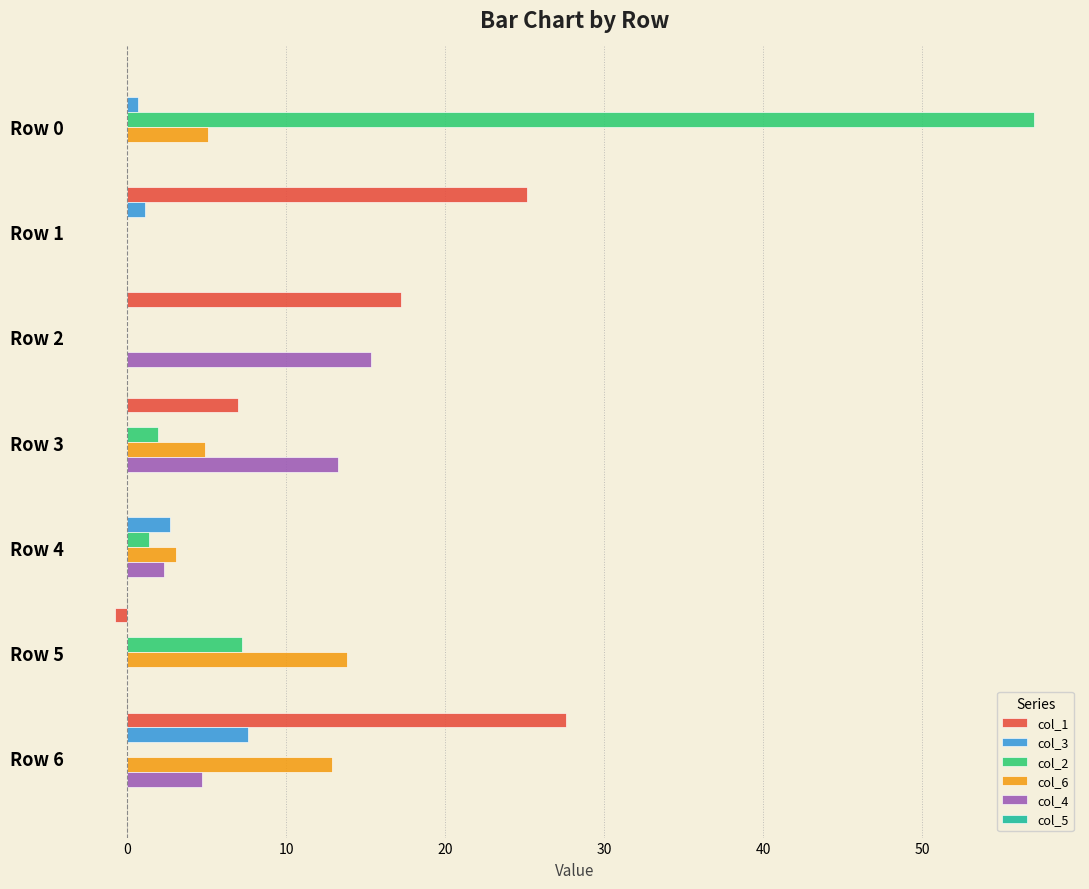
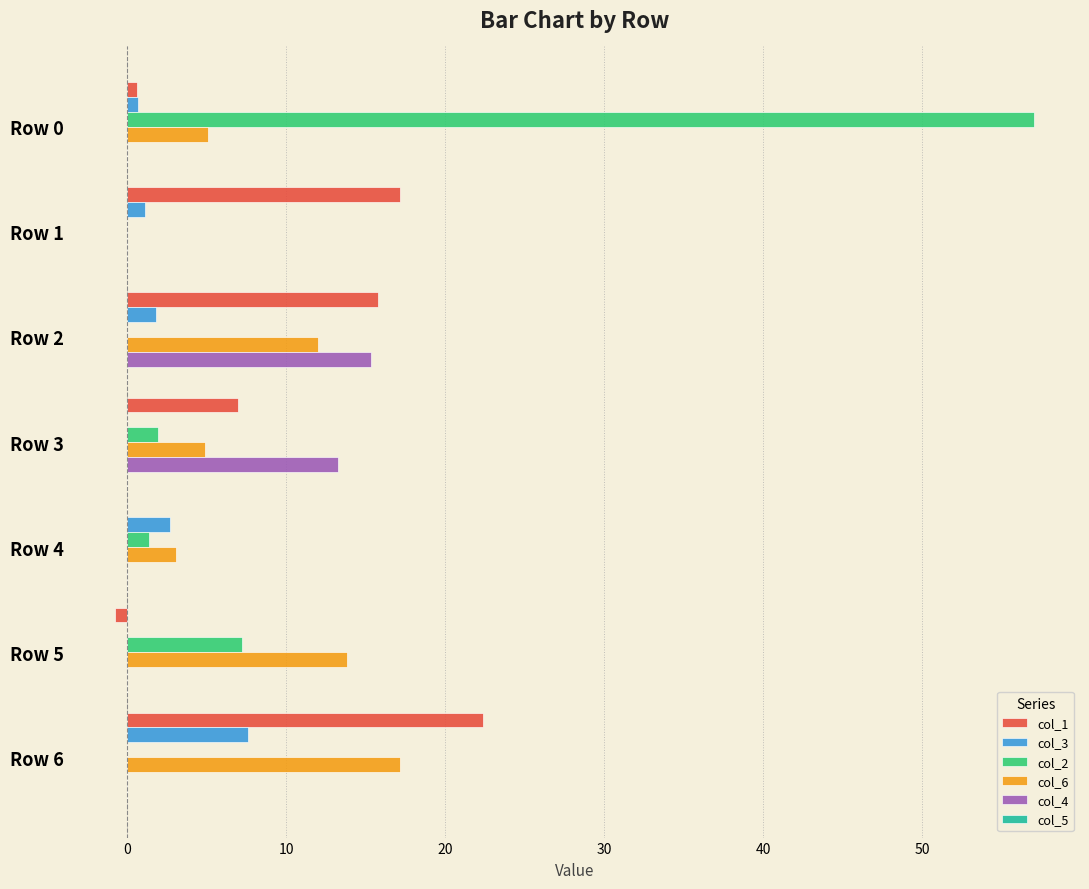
  {
    "col_1": {
-     "Row 0": 0.0,
-     "Row 1": 25.1,
-     "Row 2": 17.2,
+     "Row 0": 0.6,
+     "Row 1": 17.1,
+     "Row 2": 15.8,
      "Row 3": 7.0,
      "Row 4": 0.0,
      "Row 5": -0.8,
-     "Row 6": 27.6
+     "Row 6": 22.4
    },
    "col_3": {
      "Row 0": 0.7,
      "Row 1": 1.1,
-     "Row 2": 0.0,
+     "Row 2": 1.8,
      "Row 3": 0.0,
      "Row 4": 2.7,
      "Row 5": 0.0,
      "Row 6": 7.6
    },
    "col_6": {
      "Row 0": 5.1,
      "Row 1": 0.0,
-     "Row 2": 0,
+     "Row 2": 12,
      "Row 3": 4.9,
      "Row 4": 3.0,
      "Row 5": 13.8,
-     "Row 6": 12.9
+     "Row 6": 17.2
    },
    "col_4": {
      "Row 0": 0.0,
      "Row 1": 0.0,
      "Row 2": 15.3,
      "Row 3": 13.2,
-     "Row 4": 2.3,
+     "Row 4": 0.0,
      "Row 5": 0.0,
-     "Row 6": 4.7
+     "Row 6": 0.0
    }
  }
